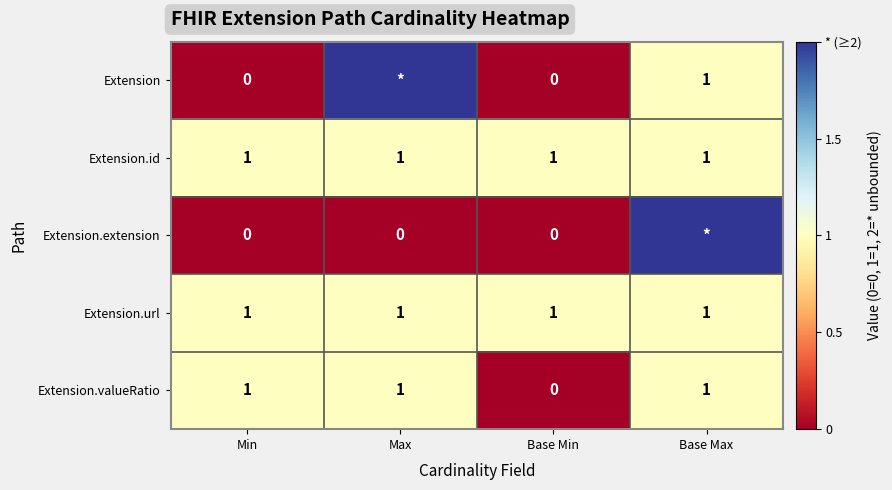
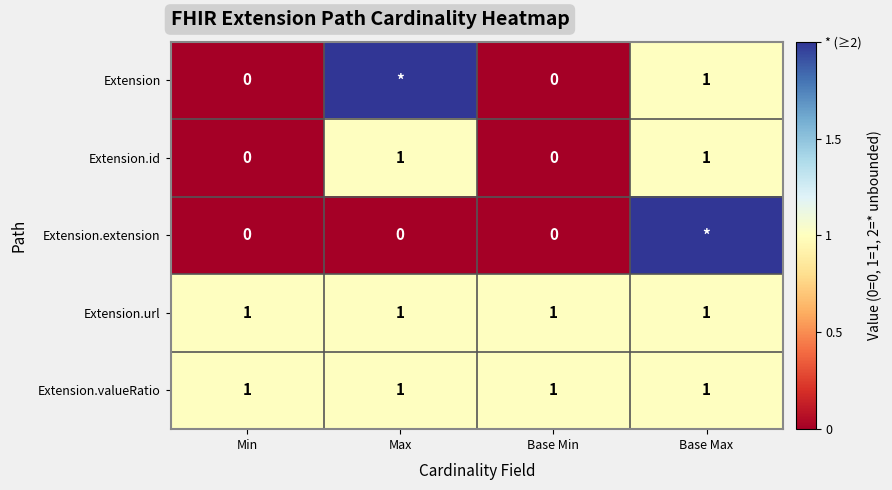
  {
    "Extension": {
      "Min": 0,
      "Base Min": 0,
      "Base Max": 1
    },
    "Extension.id": {
-     "Min": 1,
+     "Min": 0,
      "Max": 1,
-     "Base Min": 1,
+     "Base Min": 0,
      "Base Max": 1
    },
    "Extension.extension": {
      "Min": 0,
      "Max": 0,
      "Base Min": 0
    },
    "Extension.url": {
      "Min": 1,
      "Max": 1,
      "Base Min": 1,
      "Base Max": 1
    },
    "Extension.valueRatio": {
      "Min": 1,
      "Max": 1,
-     "Base Min": 0,
+     "Base Min": 1,
      "Base Max": 1
    }
  }
